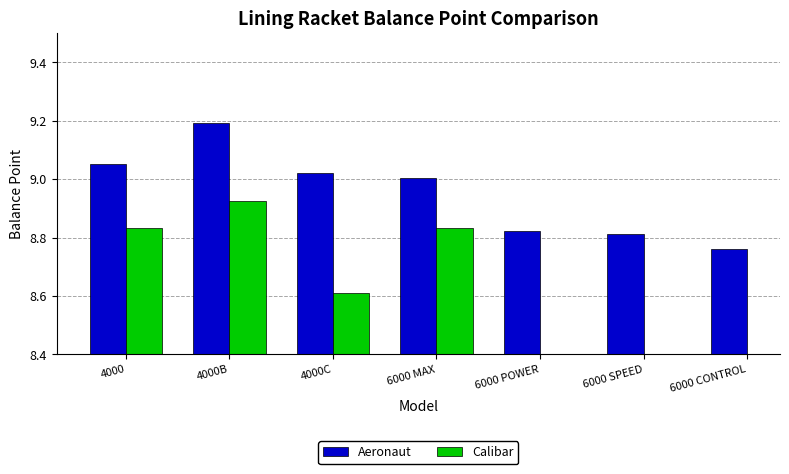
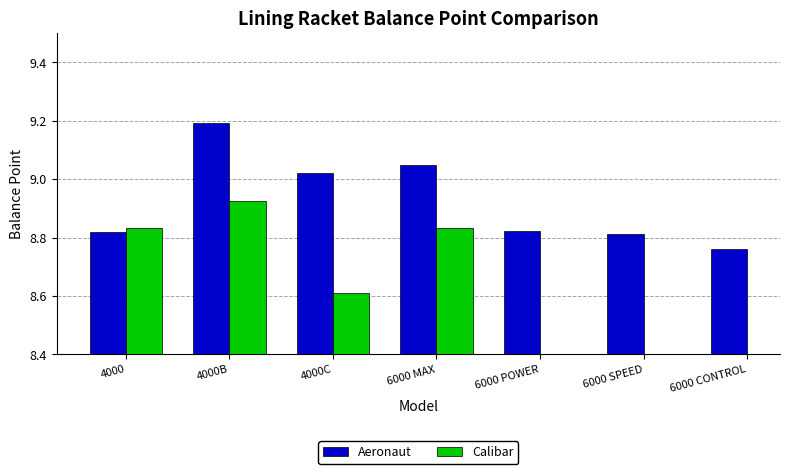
  {
    "Aeronaut": {
-     "4000": 9.05,
+     "4000": 8.82,
      "4000B": 9.19,
      "4000C": 9.02,
-     "6000 MAX": 9.00,
+     "6000 MAX": 9.05,
      "6000 POWER": 8.82,
      "6000 SPEED": 8.81,
      "6000 CONTROL": 8.76
    }
  }
